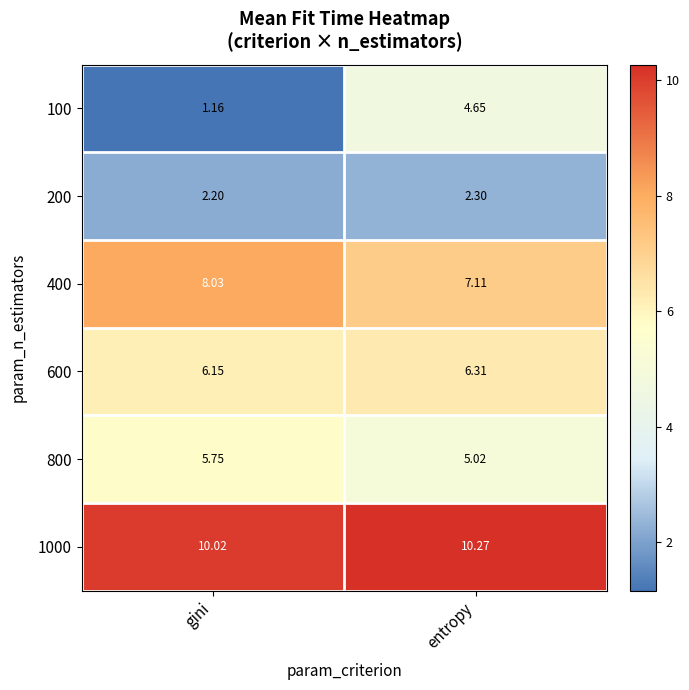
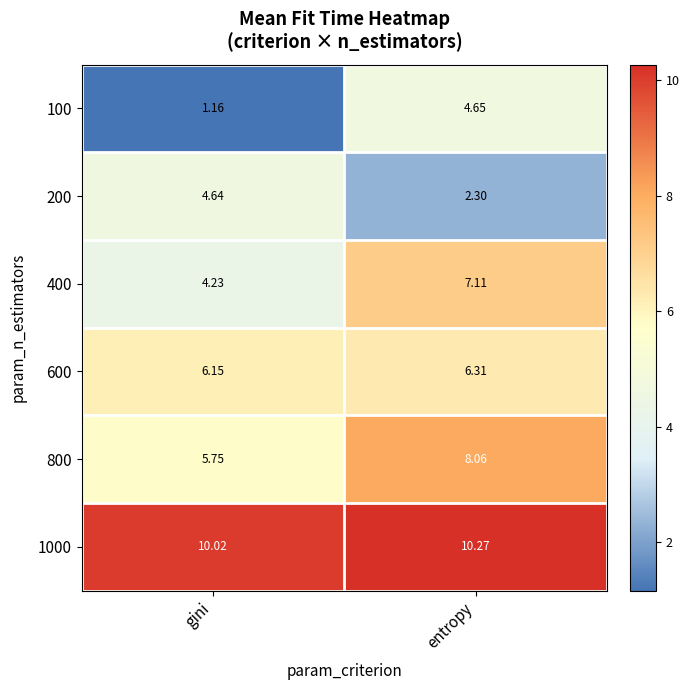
  {
    "100": {
      "gini": 1.16,
      "entropy": 4.65
    },
    "200": {
-     "gini": 2.20,
+     "gini": 4.64,
      "entropy": 2.30
    },
    "400": {
-     "gini": 8.03,
+     "gini": 4.23,
      "entropy": 7.11
    },
    "600": {
      "gini": 6.15,
      "entropy": 6.31
    },
    "800": {
      "gini": 5.75,
-     "entropy": 5.02
+     "entropy": 8.06
    },
    "1000": {
      "gini": 10.02,
      "entropy": 10.27
    }
  }
